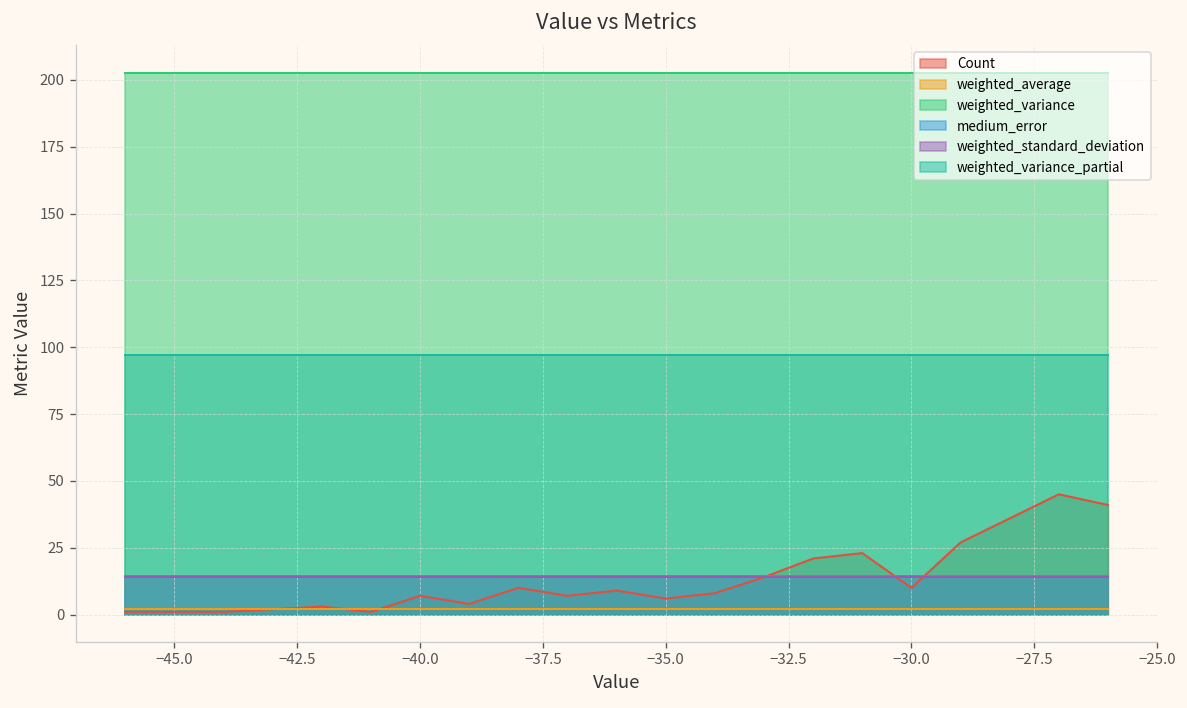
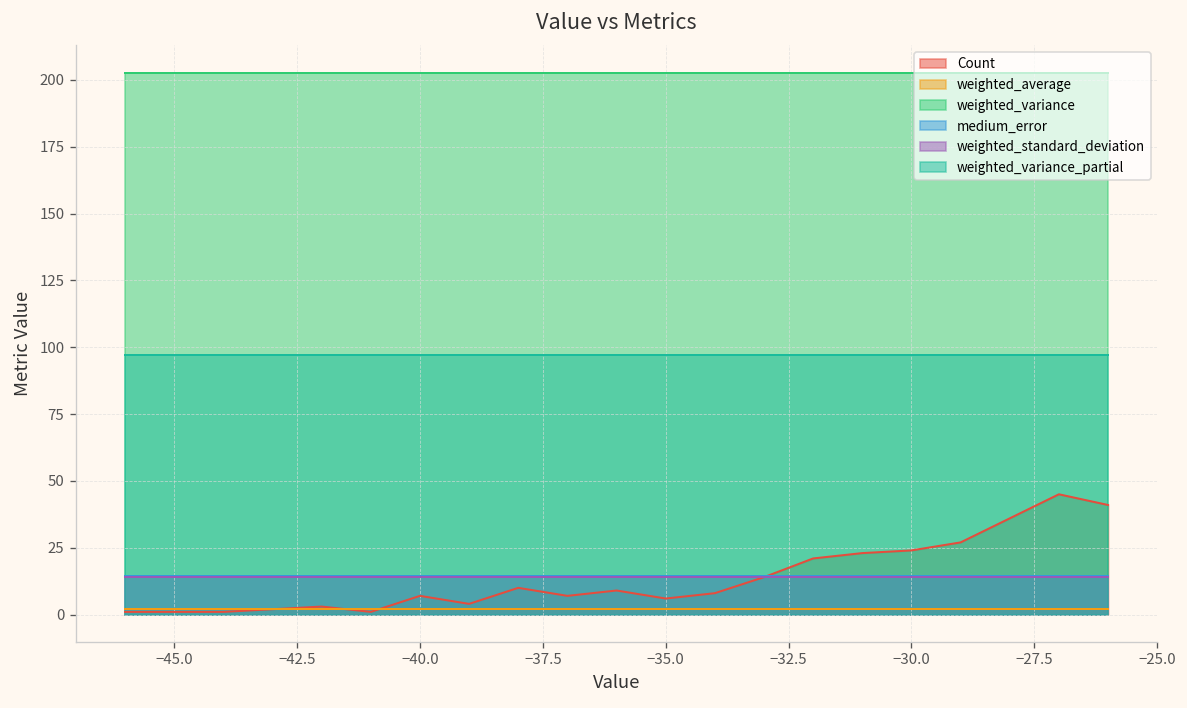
  {
    "Count": {
      "−45.0": 1,
      "−40.0": 7,
      "−35.0": 6,
-     "−30.0": 10
+     "−30.0": 24
    },
    "weighted_average": {
      "−45.0": 2,
      "−40.0": 2,
      "−35.0": 2,
      "−30.0": 2
    },
    "weighted_standard_deviation": {
      "−45.0": 14,
      "−40.0": 14,
      "−35.0": 14,
      "−30.0": 14
    }
  }
